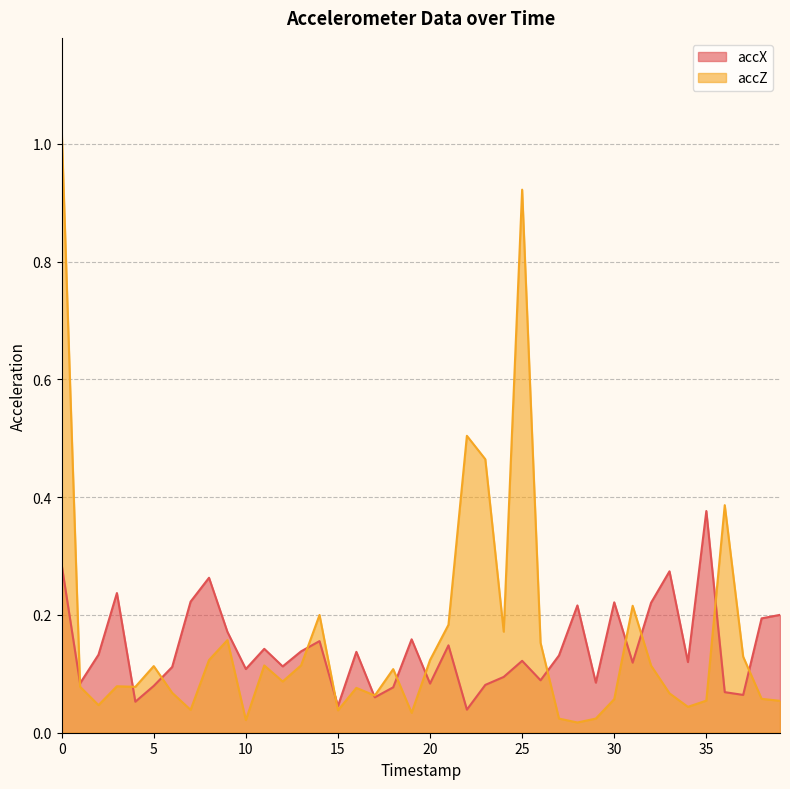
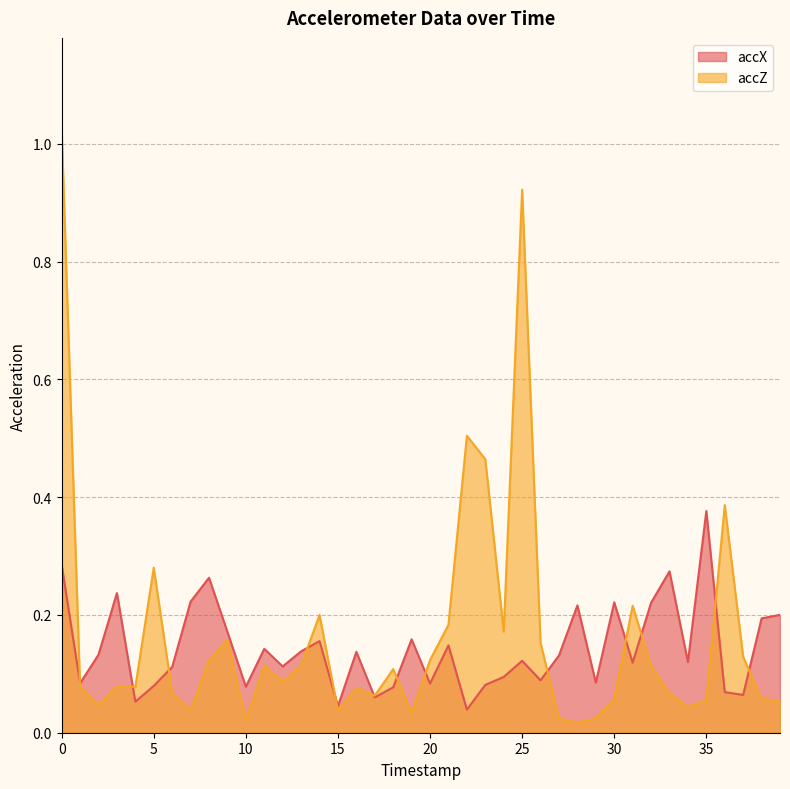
  {
    "accX": {
      "0": 0.29,
      "5": 0.08,
-     "10": 0.11,
+     "10": 0.08,
      "15": 0.05,
      "20": 0.08,
      "25": 0.12,
      "30": 0.22,
      "35": 0.38
    },
    "accZ": {
      "0": 1.03,
-     "5": 0.11,
+     "5": 0.28,
      "10": 0.02,
      "15": 0.04,
      "20": 0.12,
      "25": 0.92,
      "30": 0.06,
      "35": 0.05
    }
  }
